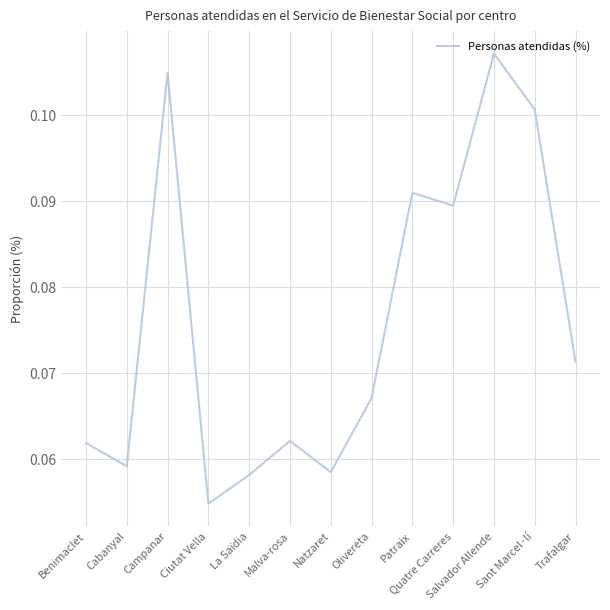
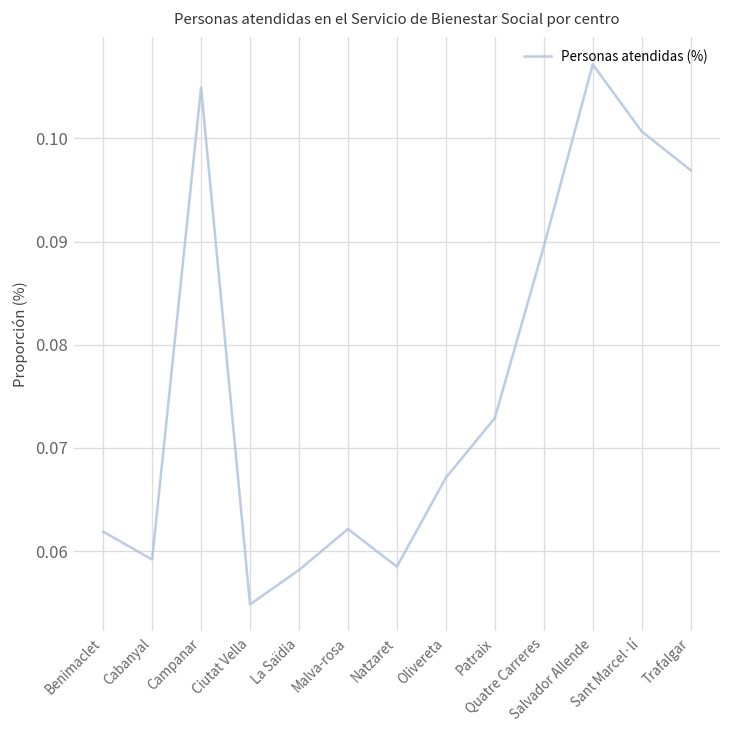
  {
    "Benimaclet": 0.062,
    "Cabanyal": 0.059,
    "Campanar": 0.105,
    "Ciutat Vella": 0.055,
    "La Saïdia": 0.058,
    "Malva-rosa": 0.062,
    "Natzaret": 0.059,
    "Olivereta": 0.067,
-   "Patraix": 0.091,
+   "Patraix": 0.073,
    "Quatre Carreres": 0.090,
    "Salvador Allende": 0.107,
    "Sant Marcel·lí": 0.101,
-   "Trafalgar": 0.071
+   "Trafalgar": 0.097
  }
